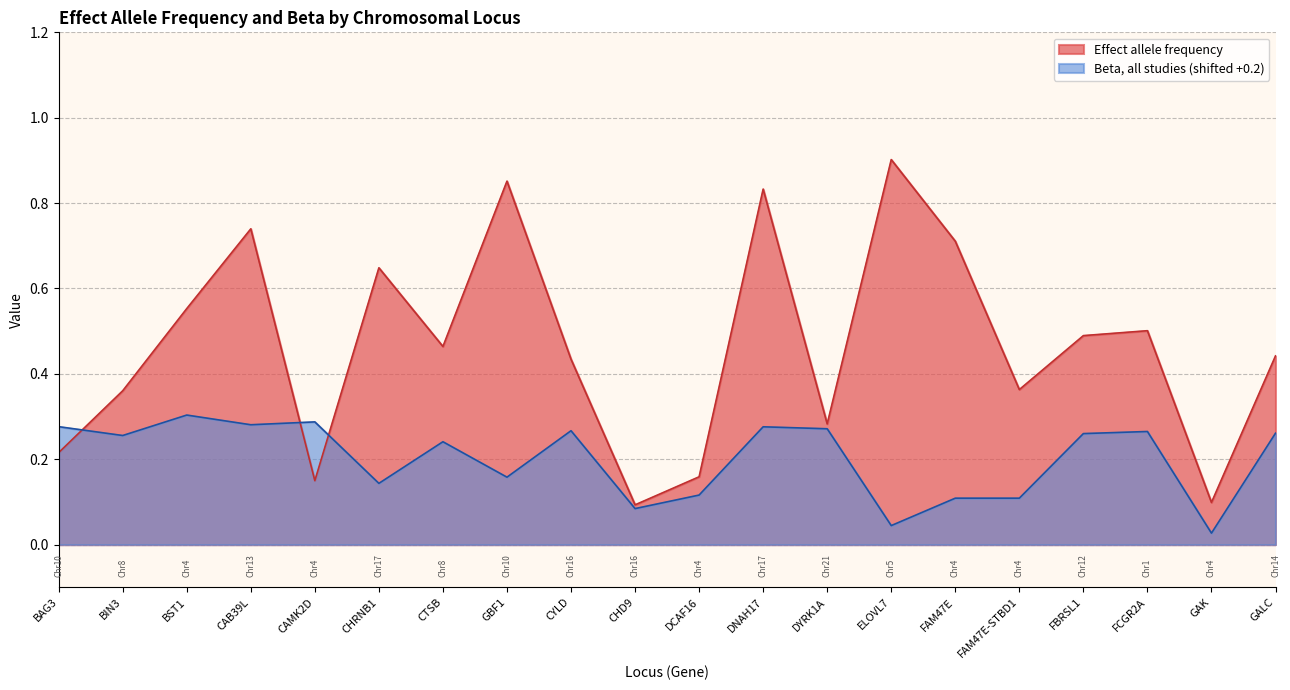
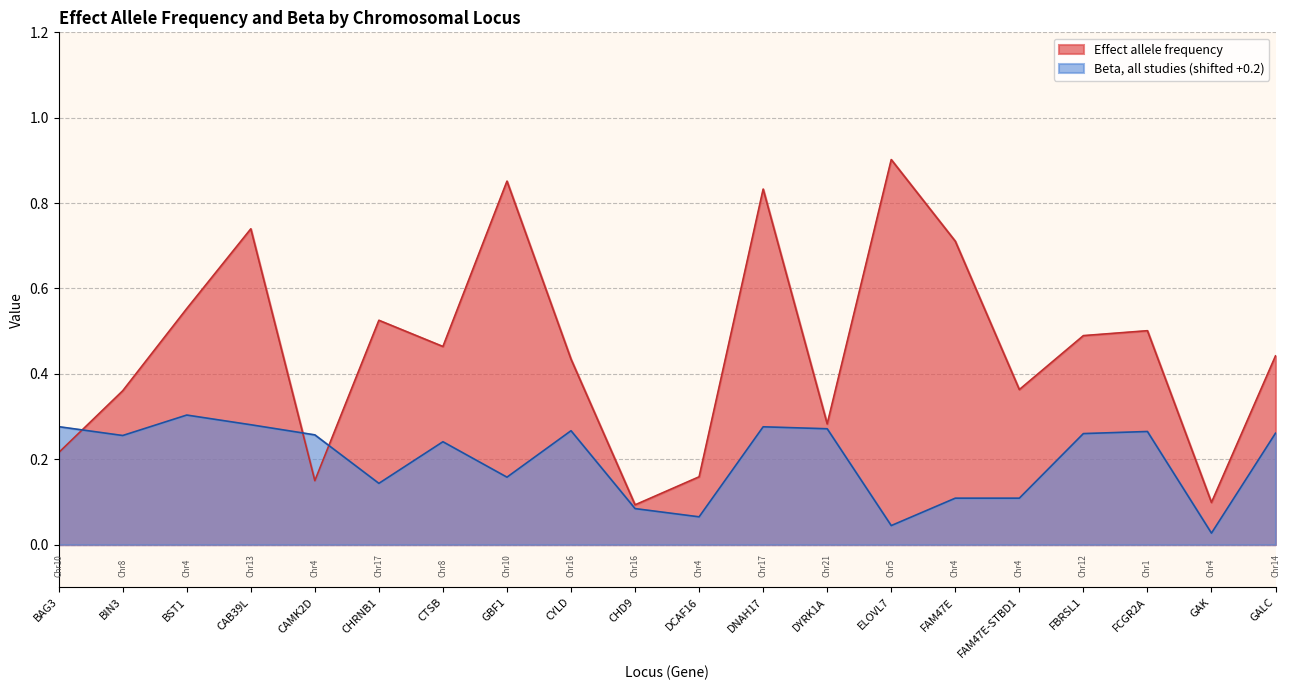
  {
    "Effect allele frequency": {
      "BAG3": 0.22,
      "BIN3": 0.36,
      "BST1": 0.55,
      "CAB39L": 0.74,
      "CAMK2D": 0.15,
-     "CHRNB1": 0.65,
+     "CHRNB1": 0.53,
      "CTSB": 0.46,
      "GBF1": 0.85,
      "CYLD": 0.43,
      "CHD9": 0.09,
      "DCAF16": 0.16,
      "DNAH17": 0.83,
      "DYRK1A": 0.28,
      "ELOVL7": 0.90,
      "FAM47E": 0.71,
      "FAM47E-STBD1": 0.36,
      "FBRSL1": 0.49,
      "FCGR2A": 0.50,
      "GAK": 0.10,
      "GALC": 0.44
    },
    "Beta, all studies (shifted +0.2)": {
      "BAG3": 0.28,
      "BIN3": 0.26,
      "BST1": 0.30,
      "CAB39L": 0.28,
-     "CAMK2D": 0.29,
+     "CAMK2D": 0.26,
      "CHRNB1": 0.14,
      "CTSB": 0.24,
      "GBF1": 0.16,
      "CYLD": 0.27,
      "CHD9": 0.08,
-     "DCAF16": 0.12,
+     "DCAF16": 0.07,
      "DNAH17": 0.28,
      "DYRK1A": 0.27,
      "ELOVL7": 0.04,
      "FAM47E": 0.11,
      "FAM47E-STBD1": 0.11,
      "FBRSL1": 0.26,
      "FCGR2A": 0.27,
      "GAK": 0.03,
      "GALC": 0.26
    }
  }
